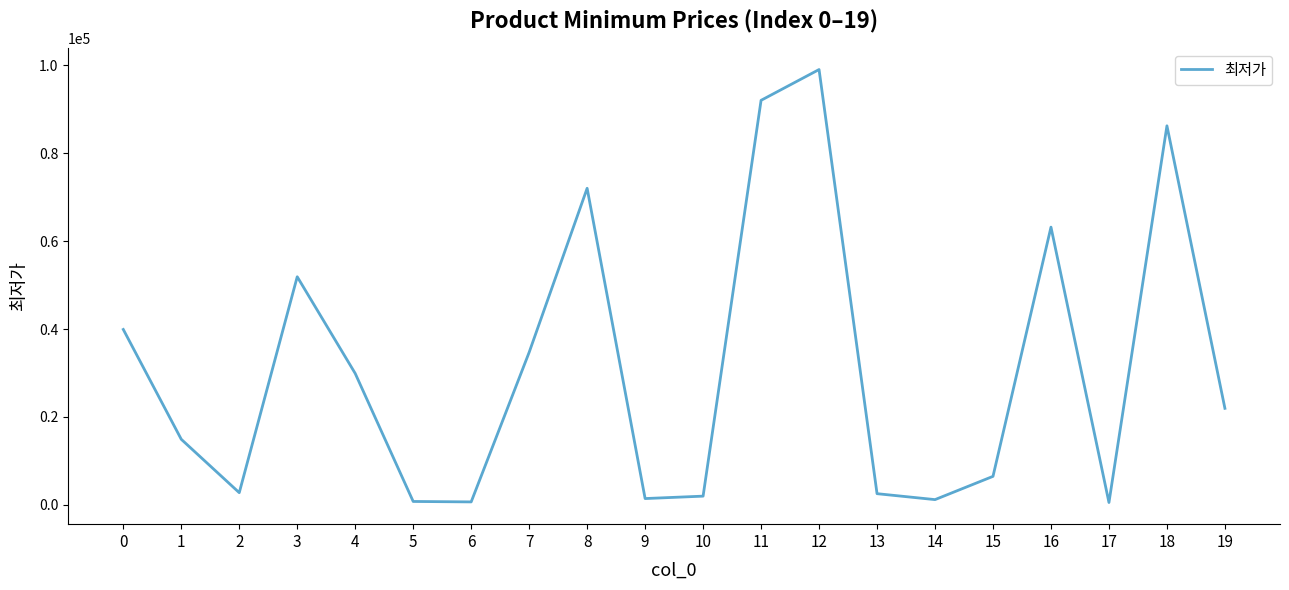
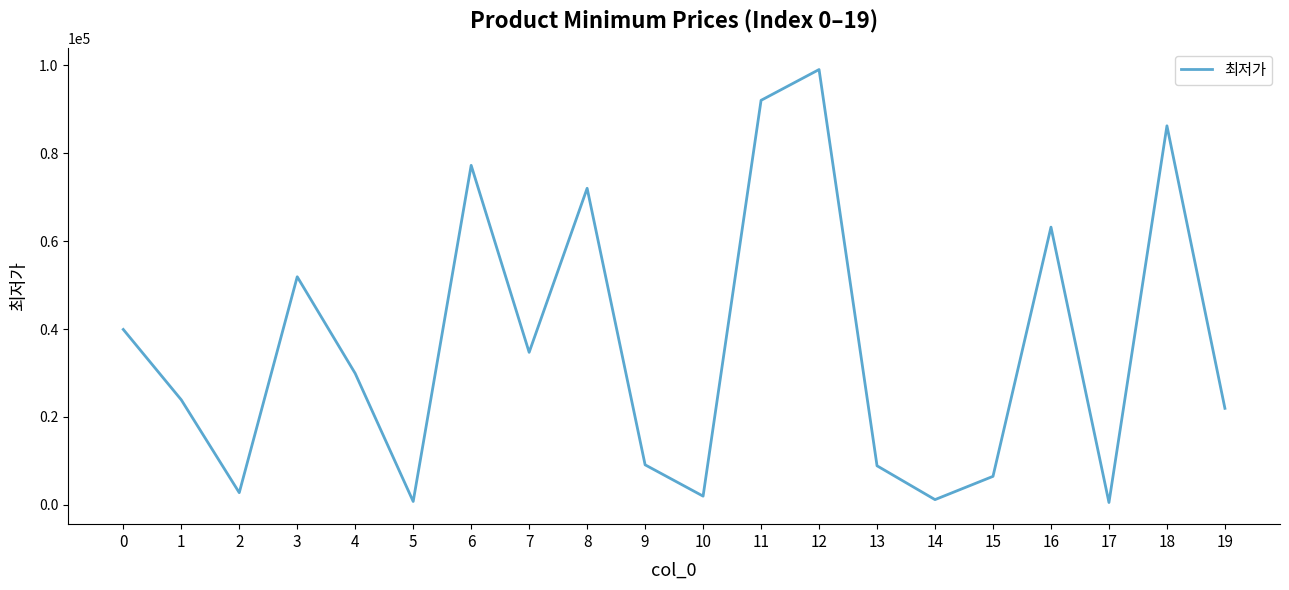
  {
    "0": 40000,
-   "1": 15000,
+   "1": 24000,
    "2": 3000,
    "3": 52000,
    "4": 30000,
    "5": 1000,
-   "6": 1000,
+   "6": 77000,
    "7": 35000,
    "8": 72000,
-   "9": 1000,
+   "9": 9000,
    "10": 2000,
    "11": 92000,
    "12": 99000,
-   "13": 3000,
+   "13": 9000,
    "14": 1000,
    "15": 7000,
    "16": 63000,
    "17": 1000,
    "18": 86000,
    "19": 22000
  }
